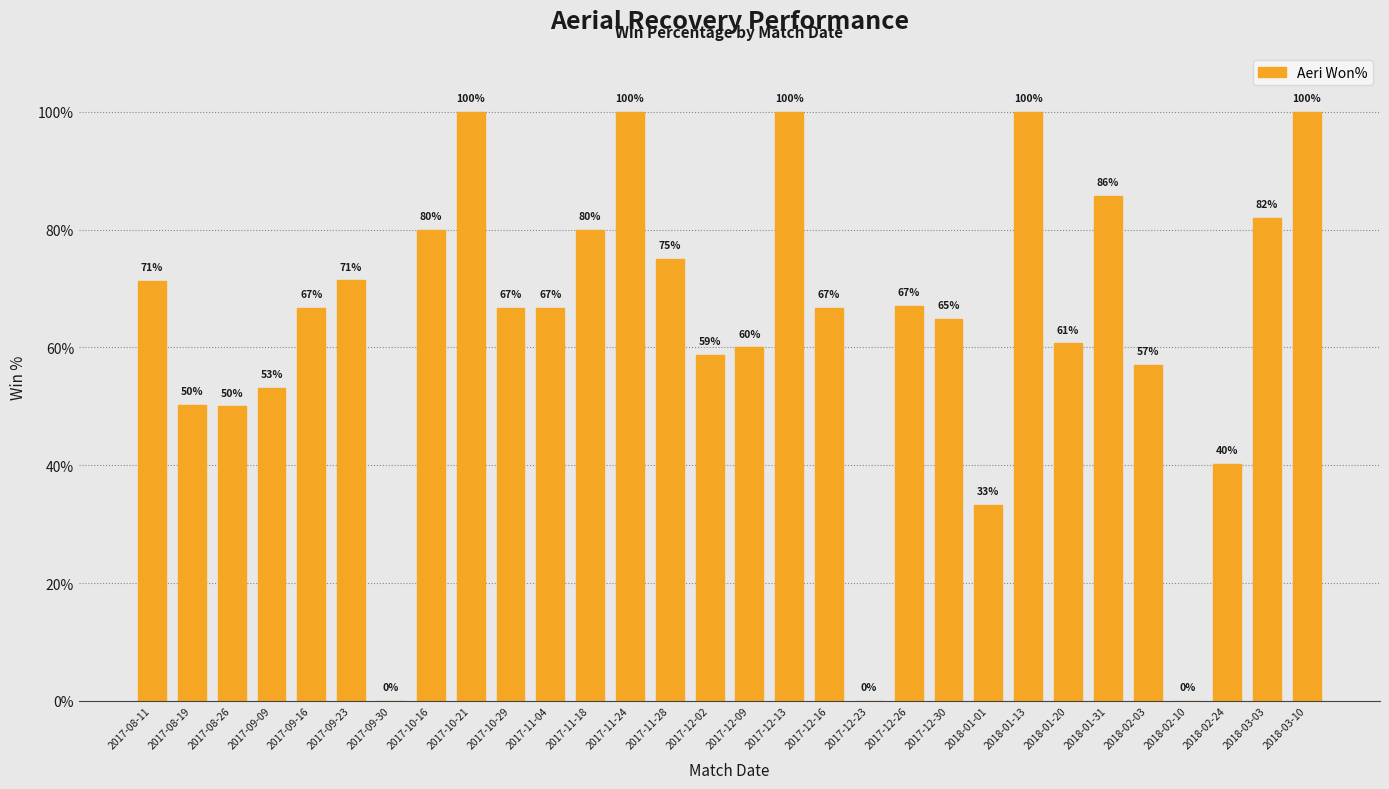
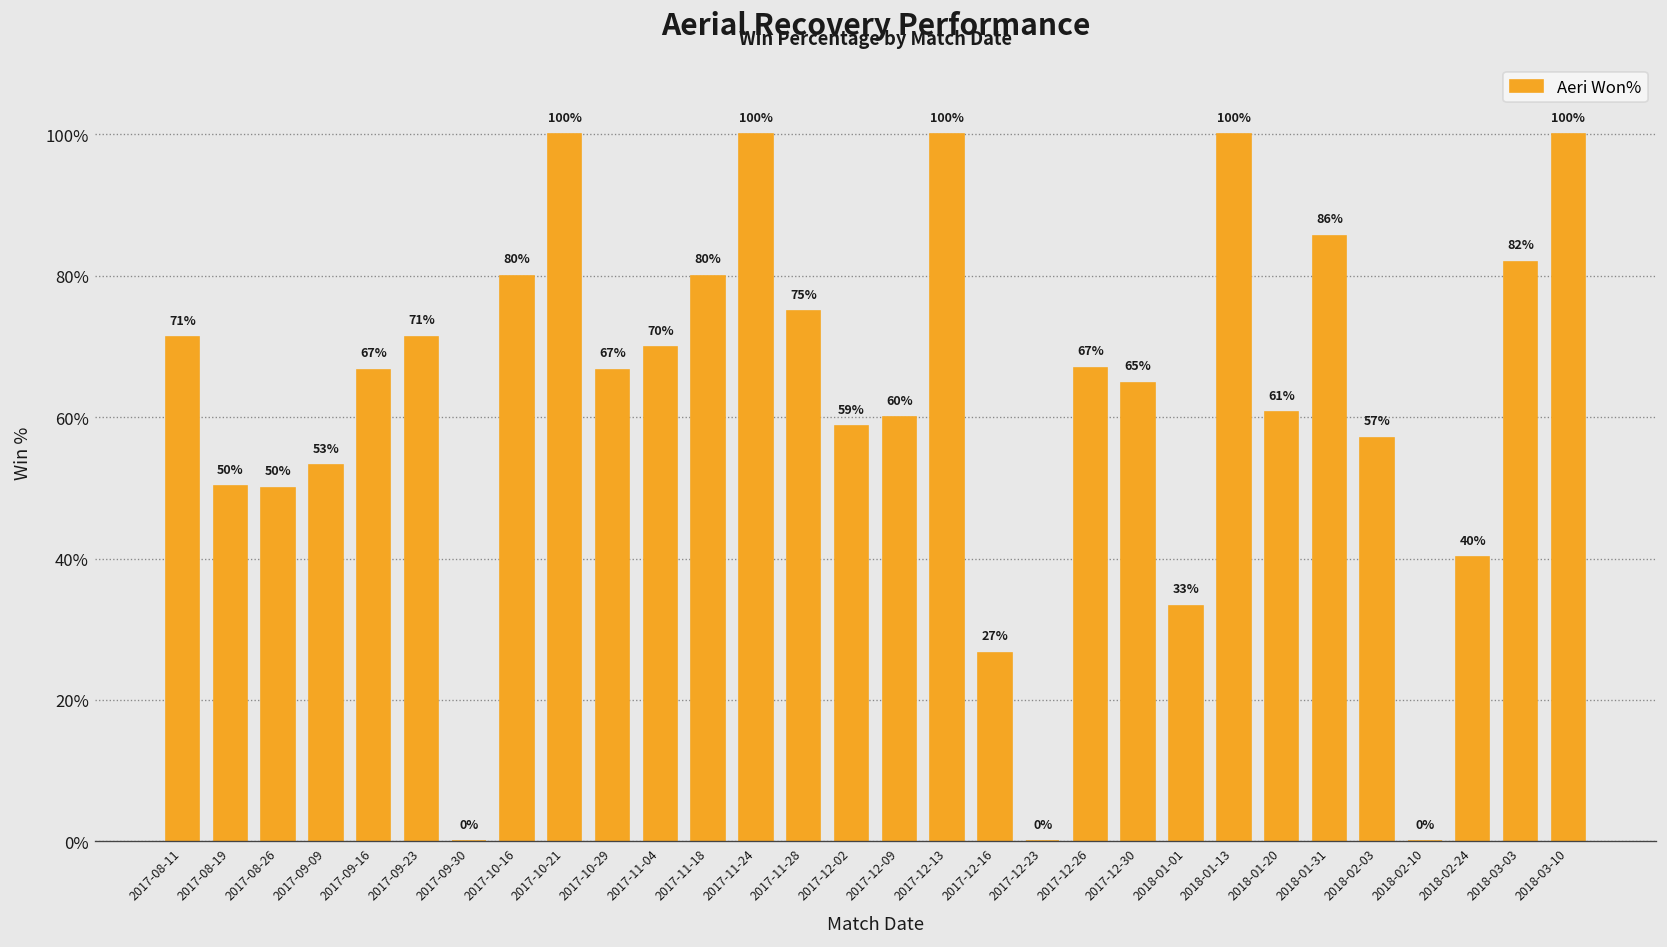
  {
    "2017-08-11": "71%",
    "2017-08-19": "50%",
    "2017-08-26": "50%",
    "2017-09-09": "53%",
    "2017-09-16": "67%",
    "2017-09-23": "71%",
    "2017-09-30": "0%",
    "2017-10-16": "80%",
    "2017-10-21": "100%",
    "2017-10-29": "67%",
-   "2017-11-04": "67%",
+   "2017-11-04": "70%",
    "2017-11-18": "80%",
    "2017-11-24": "100%",
    "2017-11-28": "75%",
    "2017-12-02": "59%",
    "2017-12-09": "60%",
    "2017-12-13": "100%",
-   "2017-12-16": "67%",
+   "2017-12-16": "27%",
    "2017-12-23": "0%",
    "2017-12-26": "67%",
    "2017-12-30": "65%",
    "2018-01-01": "33%",
    "2018-01-13": "100%",
    "2018-01-20": "61%",
    "2018-01-31": "86%",
    "2018-02-03": "57%",
    "2018-02-10": "0%",
    "2018-02-24": "40%",
    "2018-03-03": "82%",
    "2018-03-10": "100%"
  }
